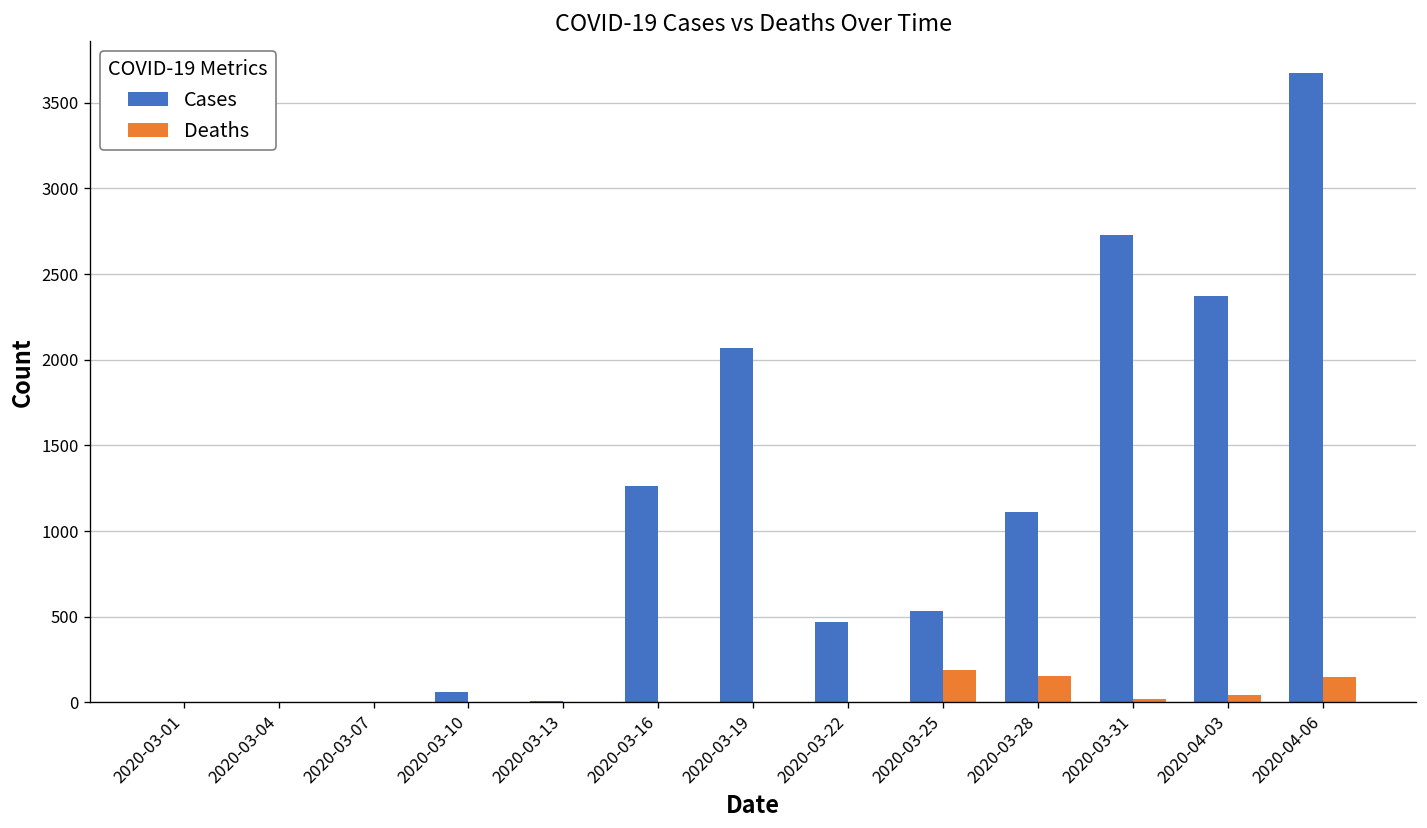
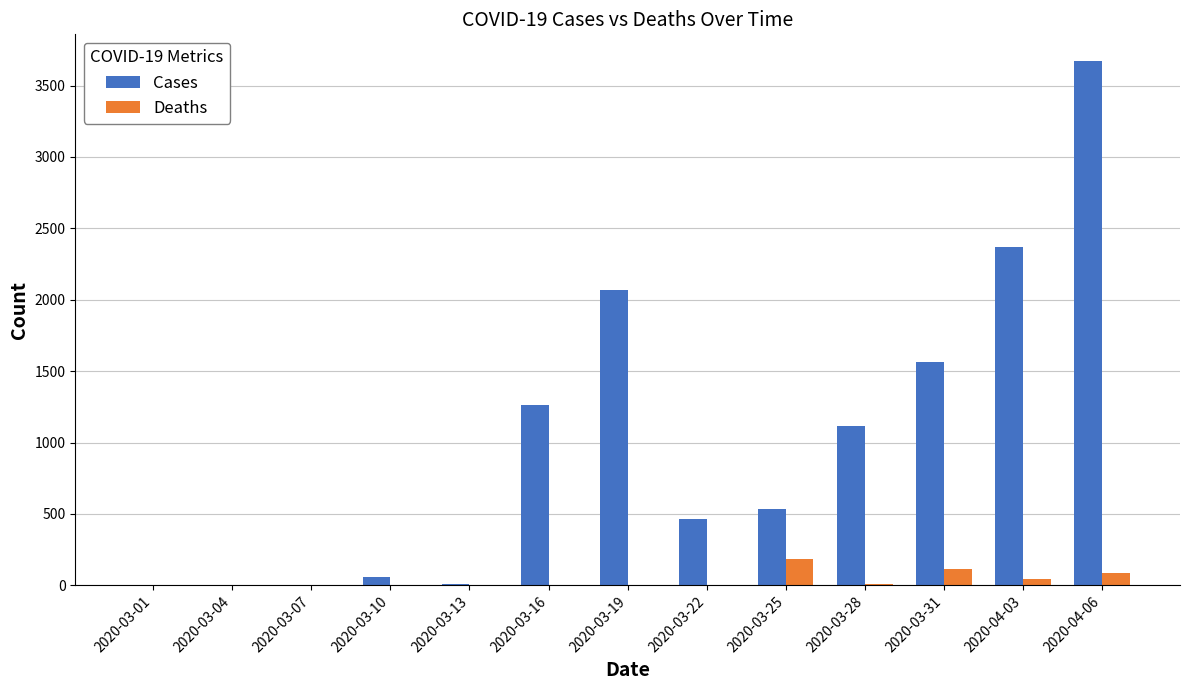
  {
    "Cases": {
      "2020-03-01": 0,
      "2020-03-04": 0,
      "2020-03-07": 0,
      "2020-03-10": 60,
      "2020-03-16": 1260,
      "2020-03-19": 2070,
      "2020-03-22": 470,
      "2020-03-25": 530,
      "2020-03-28": 1110,
-     "2020-03-31": 2730,
+     "2020-03-31": 1570,
      "2020-04-03": 2370,
      "2020-04-06": 3680
    },
    "Deaths": {
      "2020-03-01": 0,
      "2020-03-04": 0,
      "2020-03-07": 0,
      "2020-03-10": 0,
      "2020-03-13": 0,
      "2020-03-16": 0,
      "2020-03-19": 0,
      "2020-03-22": 0,
      "2020-03-25": 190,
-     "2020-03-28": 160,
-     "2020-03-31": 20,
+     "2020-03-28": 10,
+     "2020-03-31": 110,
      "2020-04-03": 40,
-     "2020-04-06": 150
+     "2020-04-06": 80
    }
  }
